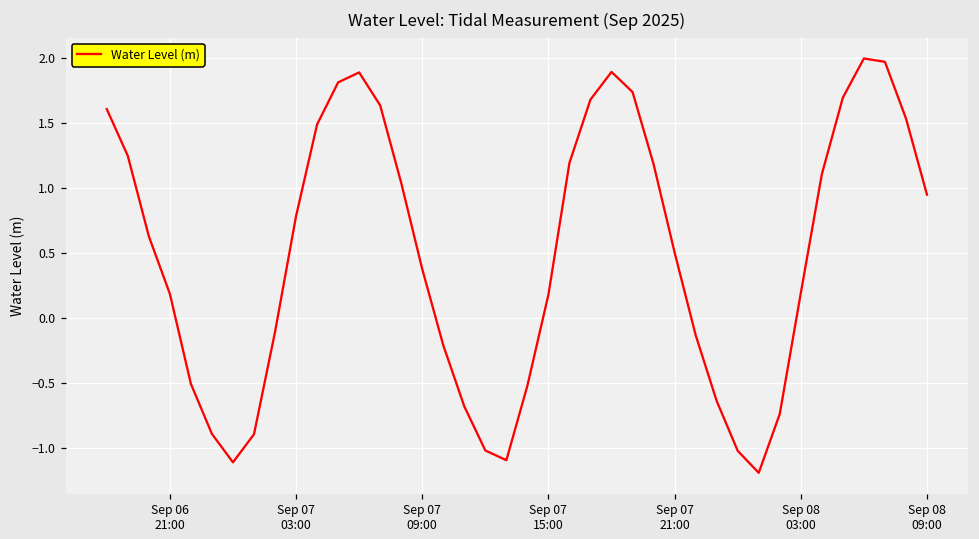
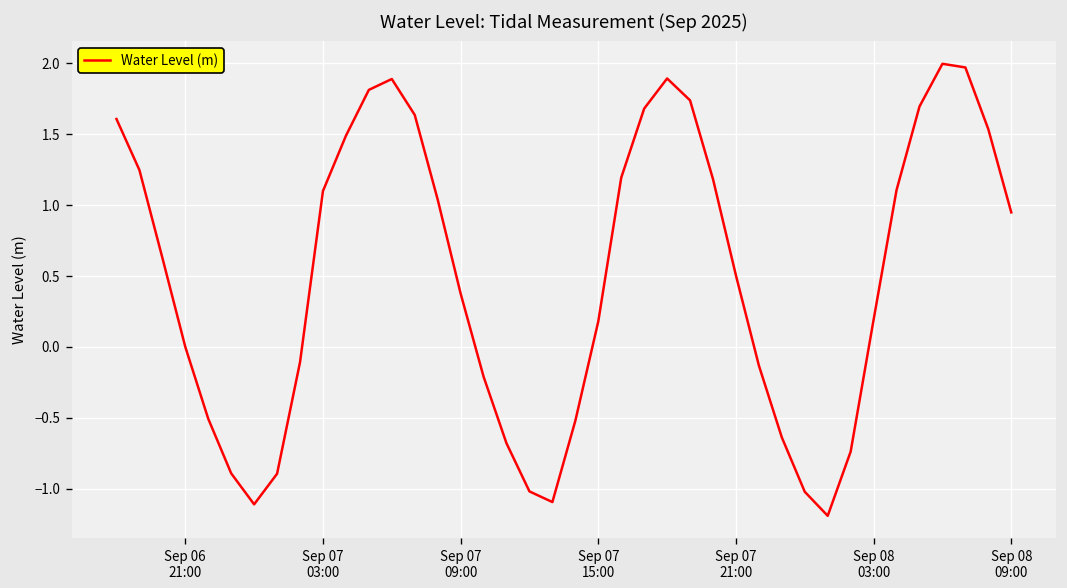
  {
-   "Sep 06 21:00": 0.19,
-   "Sep 07 03:00": 0.78,
+   "Sep 06 21:00": 0.00,
+   "Sep 07 03:00": 1.10,
    "Sep 07 09:00": 0.38,
    "Sep 07 15:00": 0.18,
    "Sep 07 21:00": 0.50,
    "Sep 08 03:00": 0.19,
    "Sep 08 09:00": 0.95
  }
